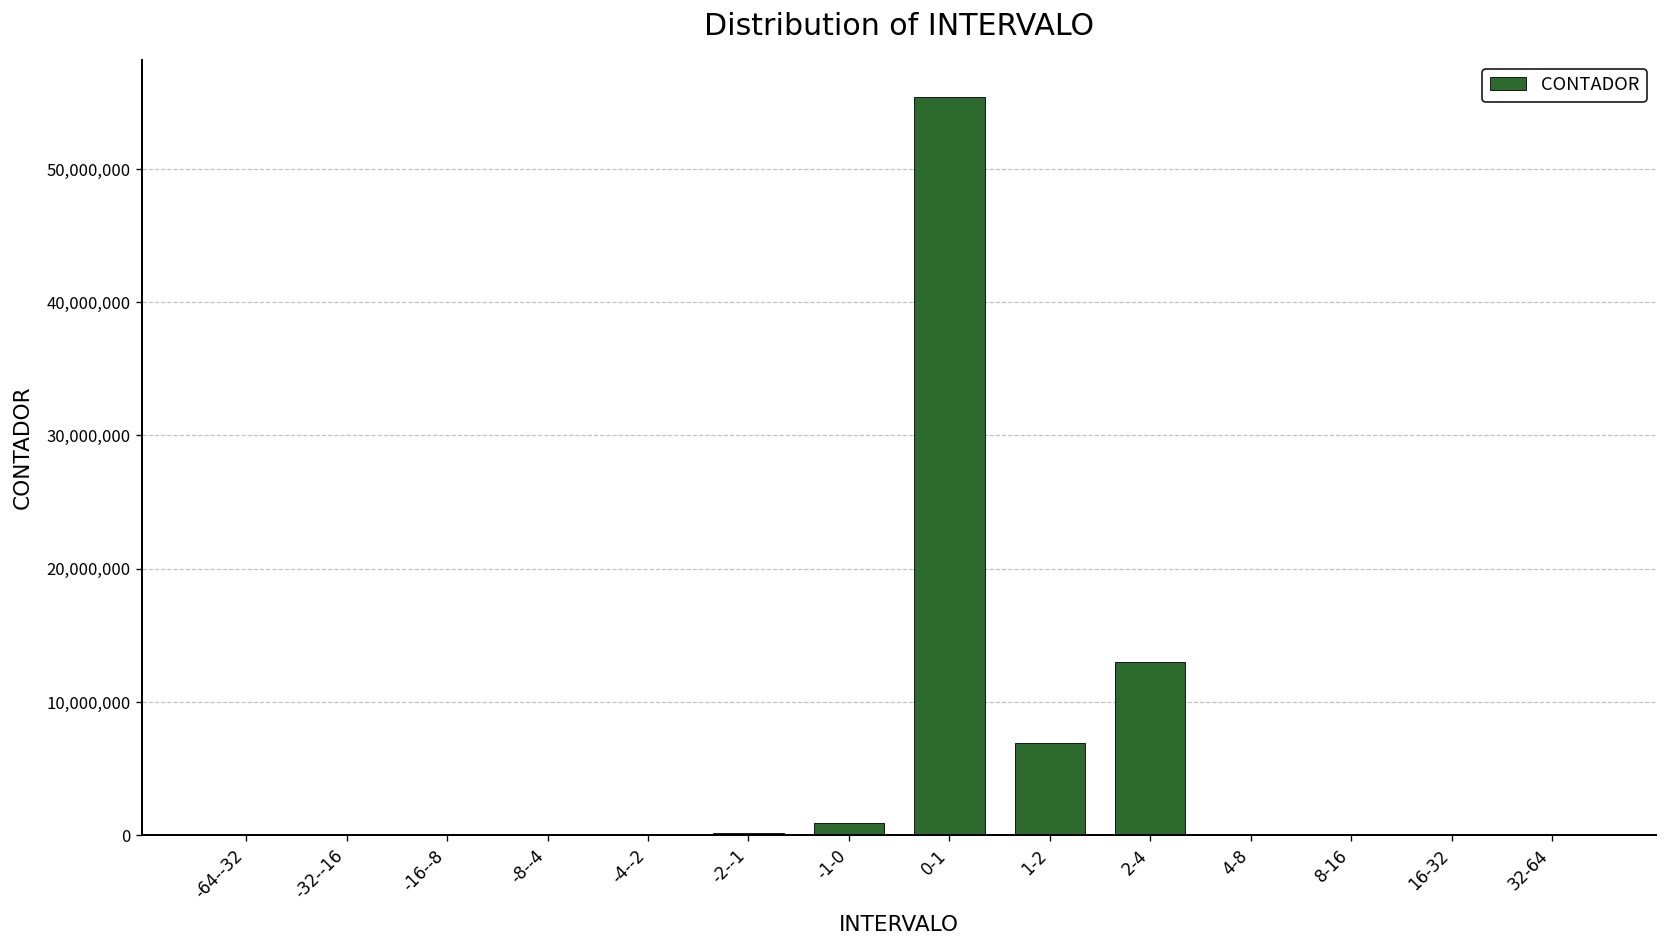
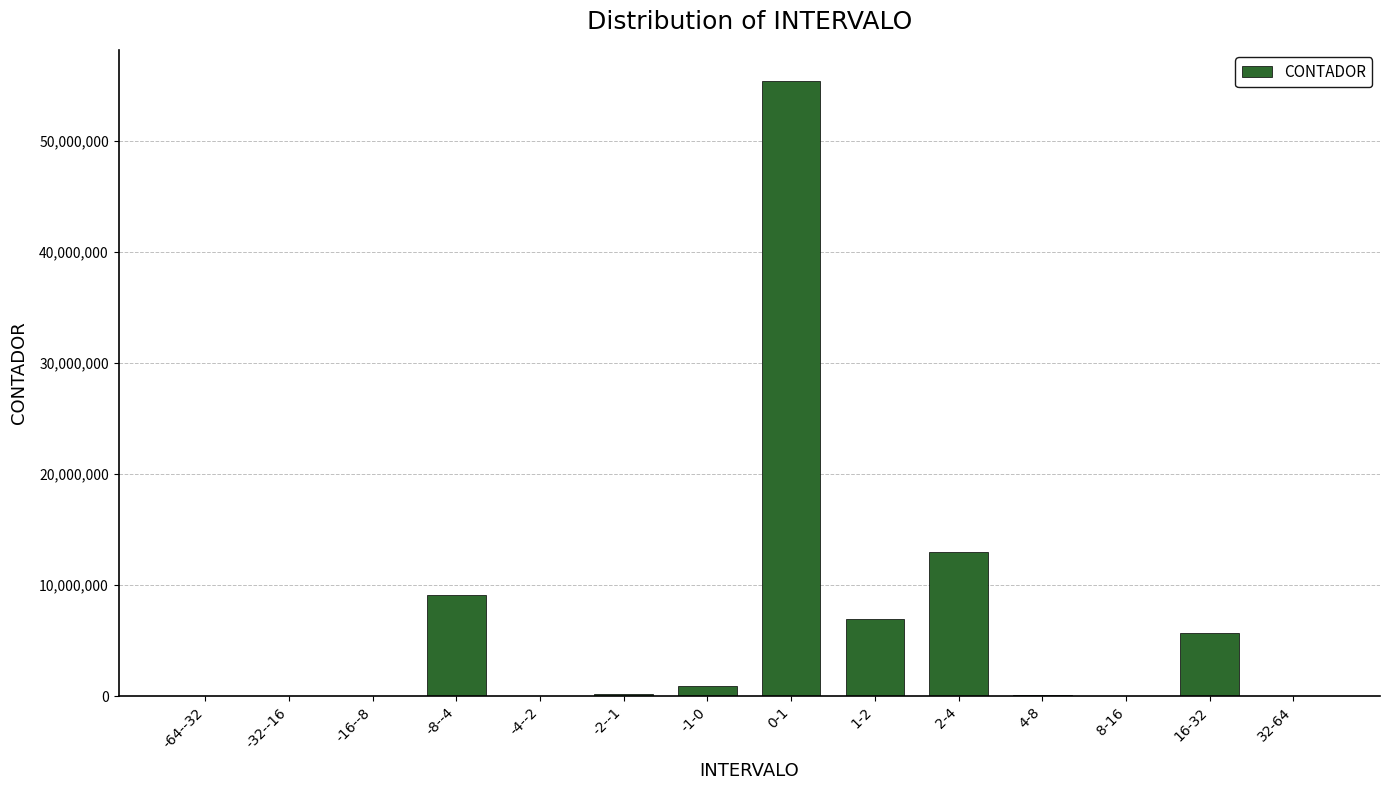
  {
-   "-8--4": "0",
+   "-8--4": "9,100,000",
    "-1-0": "900,000",
    "0-1": "55,400,000",
    "1-2": "6,900,000",
    "2-4": "13,000,000",
-   "16-32": "0"
+   "16-32": "5,700,000"
  }
